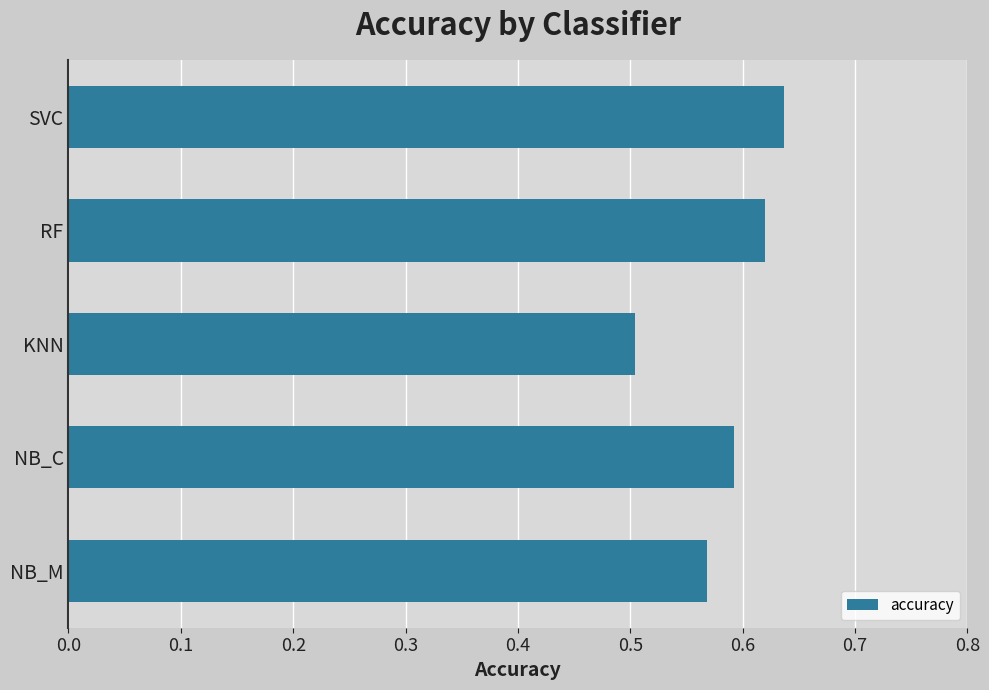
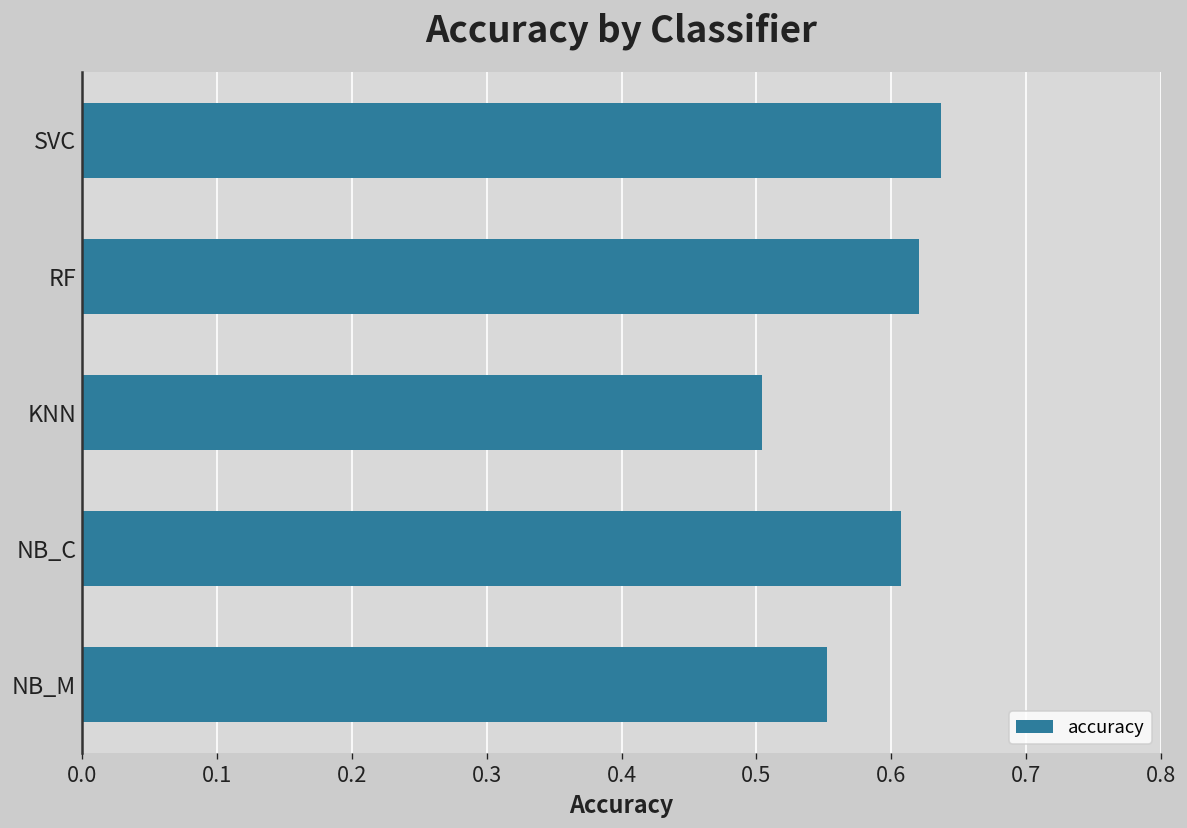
  {
    "SVC": 0.637,
    "RF": 0.620,
    "KNN": 0.505,
-   "NB_C": 0.592,
-   "NB_M": 0.568
+   "NB_C": 0.607,
+   "NB_M": 0.553
  }
